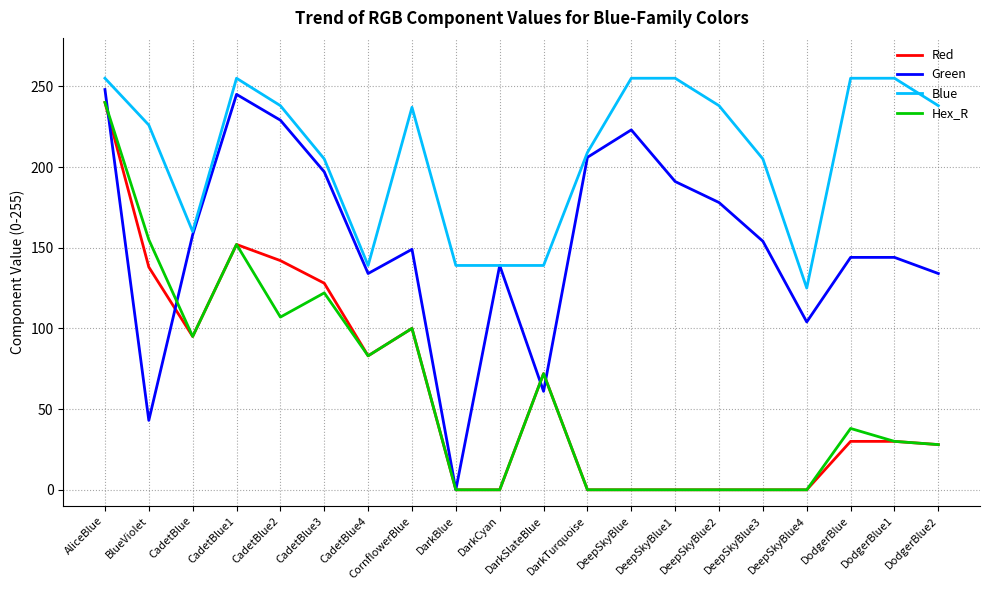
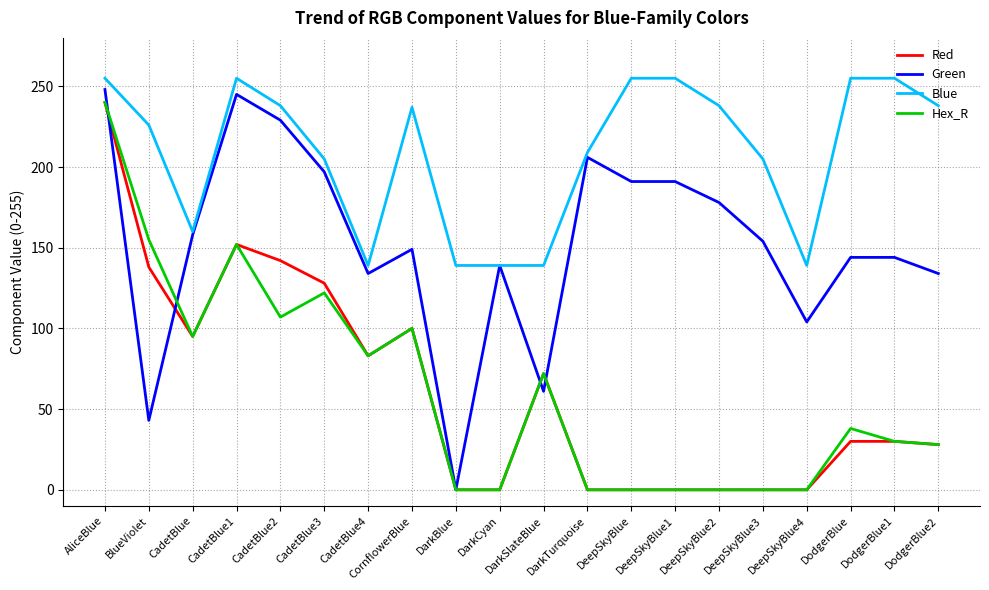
  {
    "Red": {
      "BlueViolet": 138,
      "CadetBlue2": 142,
      "CadetBlue3": 128,
      "DodgerBlue": 30
    },
    "Green": {
      "AliceBlue": 248,
      "BlueViolet": 43,
      "CadetBlue": 158,
      "CadetBlue1": 245,
      "CadetBlue2": 229,
      "CadetBlue3": 197,
      "CadetBlue4": 134,
      "CornflowerBlue": 149,
      "DarkSlateBlue": 61,
      "DarkTurquoise": 206,
-     "DeepSkyBlue": 223,
+     "DeepSkyBlue": 191,
      "DeepSkyBlue1": 191,
      "DeepSkyBlue2": 178,
      "DeepSkyBlue3": 154,
      "DeepSkyBlue4": 104,
      "DodgerBlue": 144,
      "DodgerBlue1": 144,
      "DodgerBlue2": 134
    },
    "Blue": {
      "AliceBlue": 255,
      "BlueViolet": 226,
      "CadetBlue": 160,
      "CadetBlue1": 255,
      "CadetBlue2": 238,
      "CadetBlue3": 205,
      "CadetBlue4": 139,
      "CornflowerBlue": 237,
      "DarkBlue": 139,
      "DarkSlateBlue": 139,
      "DarkTurquoise": 209,
      "DeepSkyBlue": 255,
      "DeepSkyBlue1": 255,
      "DeepSkyBlue2": 238,
      "DeepSkyBlue3": 205,
-     "DeepSkyBlue4": 125,
+     "DeepSkyBlue4": 139,
      "DodgerBlue": 255,
      "DodgerBlue1": 255,
      "DodgerBlue2": 238
    },
    "Hex_R": {
      "BlueViolet": 155,
      "CadetBlue2": 107,
      "CadetBlue3": 122,
      "DodgerBlue": 38
    }
  }
